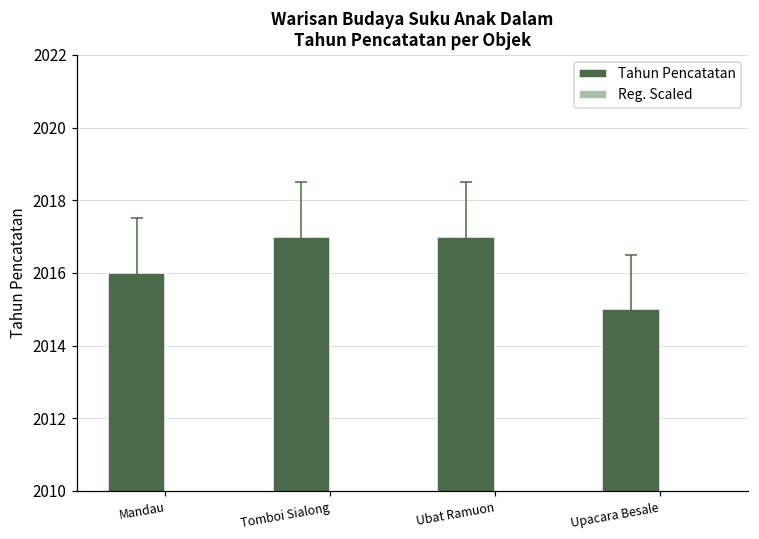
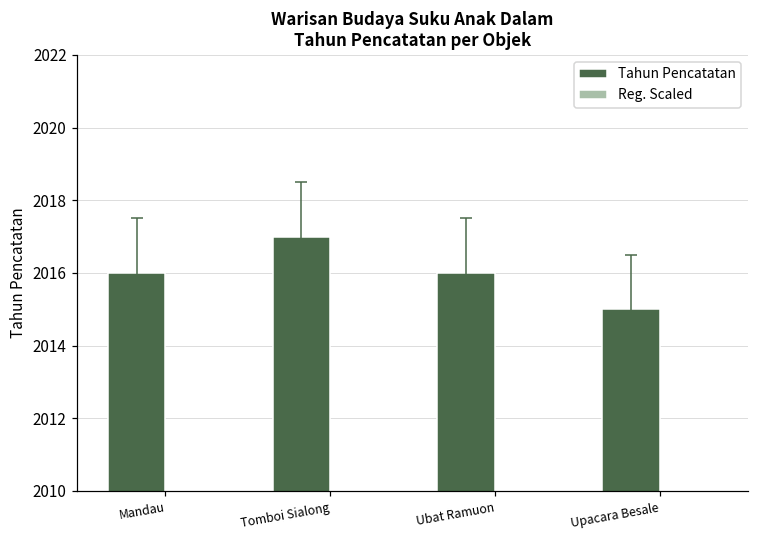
  {
    "Tahun Pencatatan": {
      "Mandau": 2016,
      "Tomboi Sialong": 2017,
-     "Ubat Ramuon": 2017,
+     "Ubat Ramuon": 2016,
      "Upacara Besale": 2015
    }
  }
